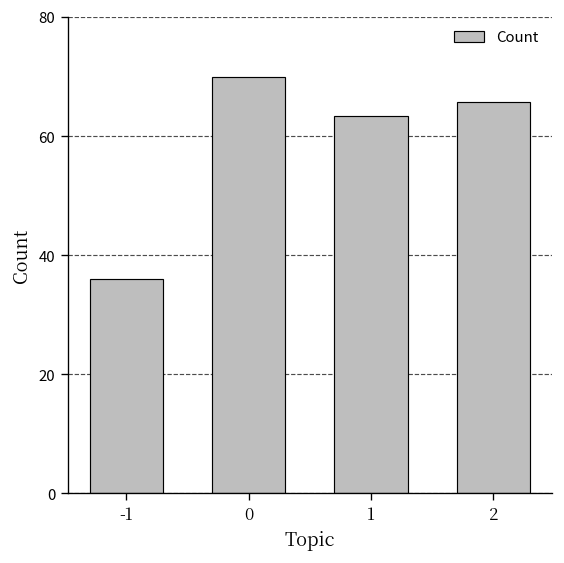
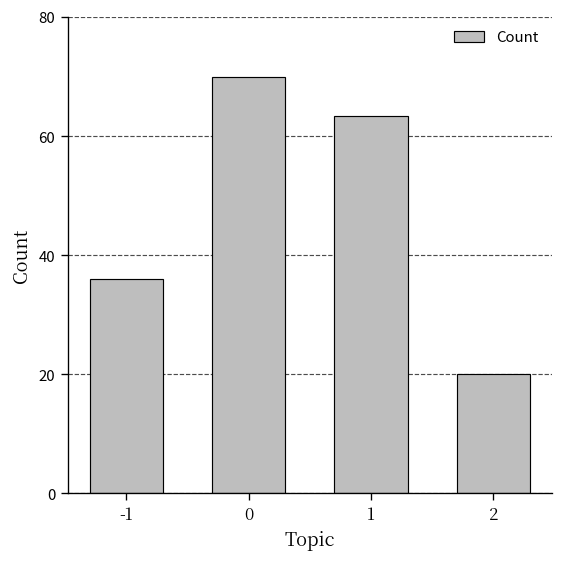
  {
    "-1": 36,
    "0": 70,
    "1": 63,
-   "2": 66
+   "2": 20
  }
